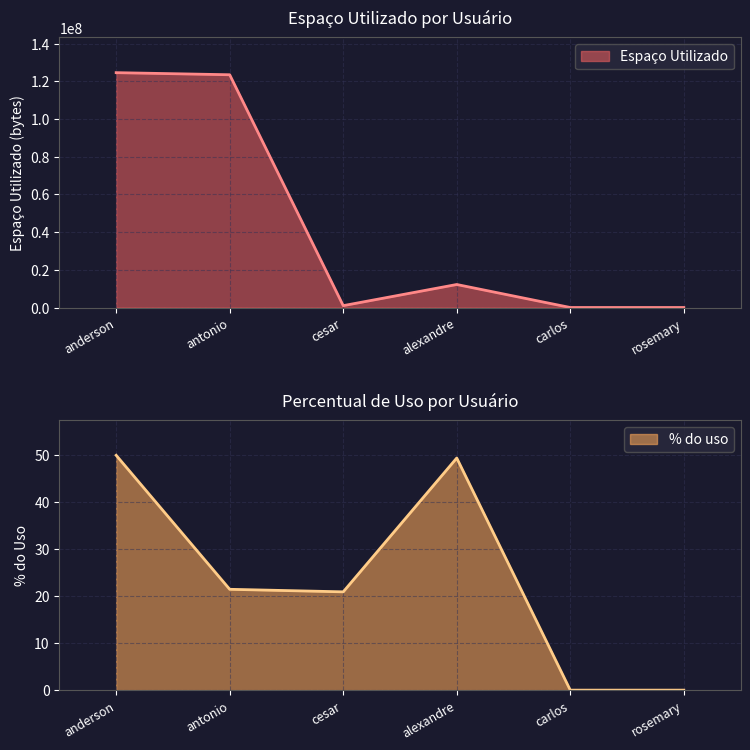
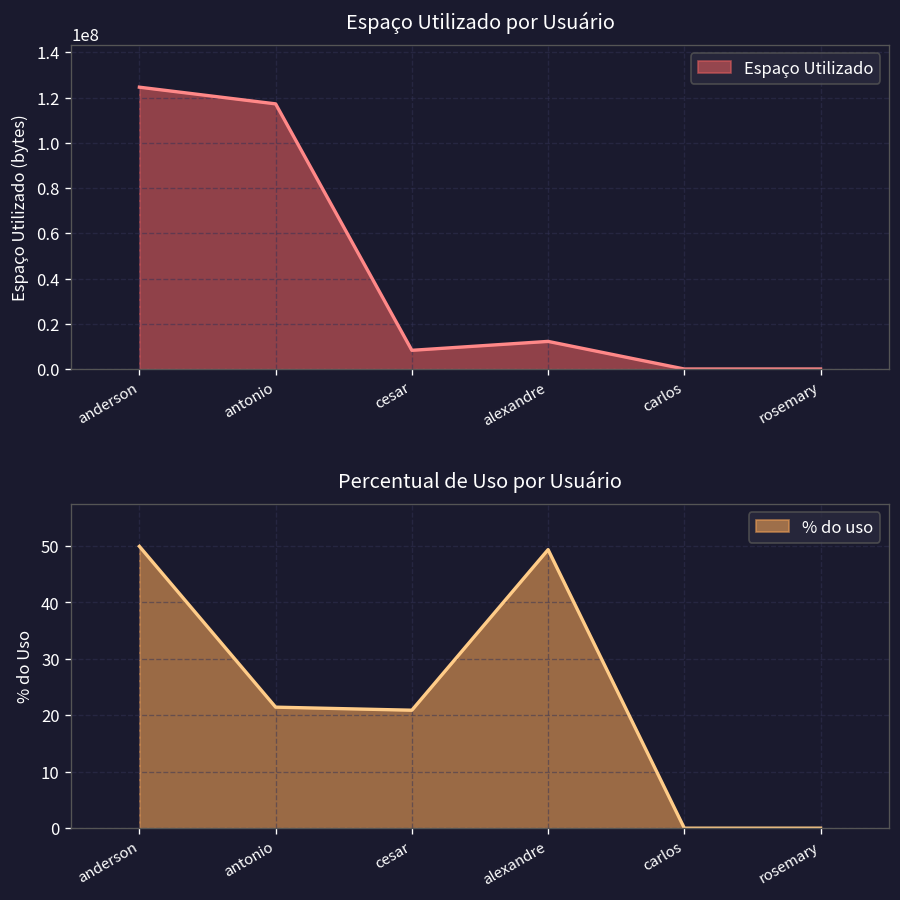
  {
    "Espaço Utilizado por Usuário": {
      "anderson": 125000000,
-     "antonio": 123000000,
-     "cesar": 1000000,
+     "antonio": 117000000,
+     "cesar": 8000000,
      "alexandre": 12000000,
      "carlos": 0,
      "rosemary": 0
    },
    "Percentual de Uso por Usuário": {
      "anderson": 50,
      "antonio": 21,
      "cesar": 21,
      "alexandre": 49,
      "carlos": 0,
      "rosemary": 0
    }
  }
